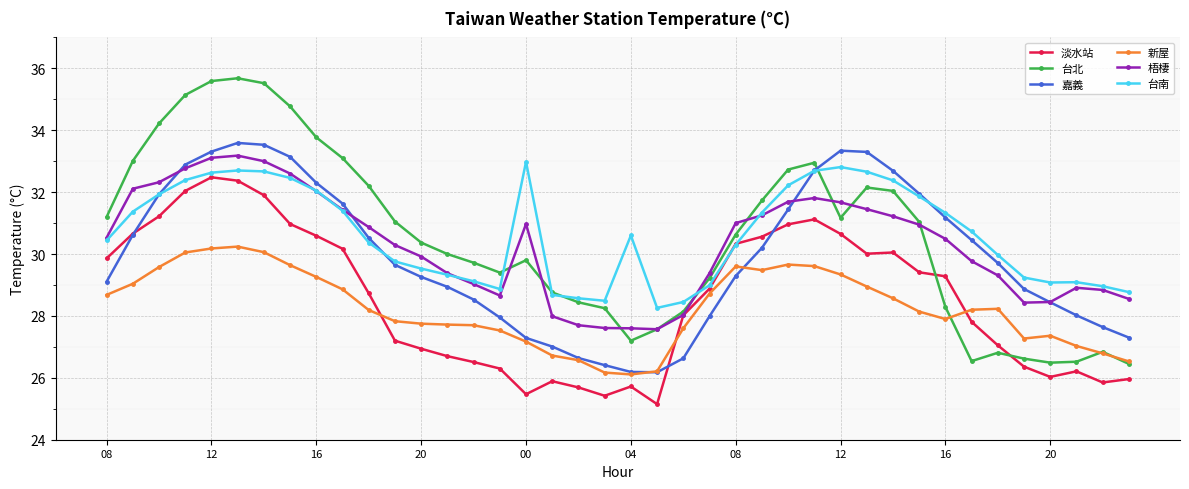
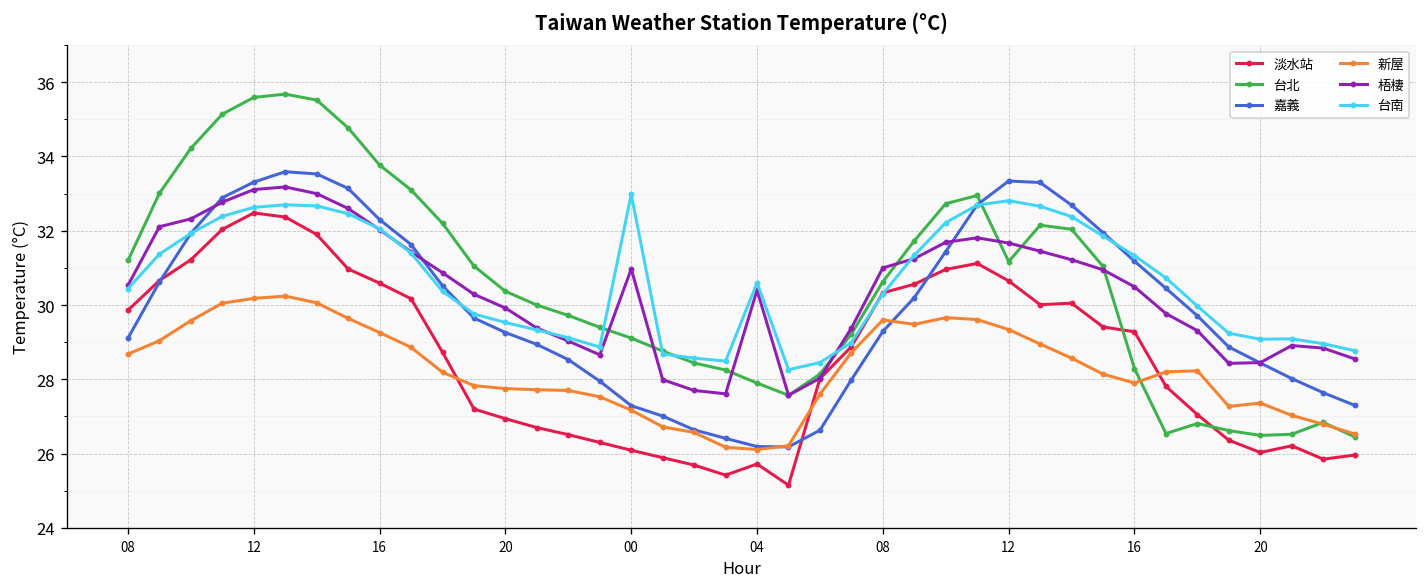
  {
    "淡水站": {
-     "00": 25.5,
+     "00": 26.1,
      "04": 25.7
    },
    "台北": {
-     "00": 29.8,
-     "04": 27.2
+     "00": 29.1,
+     "04": 27.9
    },
    "嘉義": {
      "00": 27.3
    },
    "新屋": {
      "00": 27.2
    },
    "梧棲": {
      "00": 31.0,
-     "04": 27.6
+     "04": 30.4
    },
    "台南": {
      "00": 33.0,
      "04": 30.6
    }
  }
